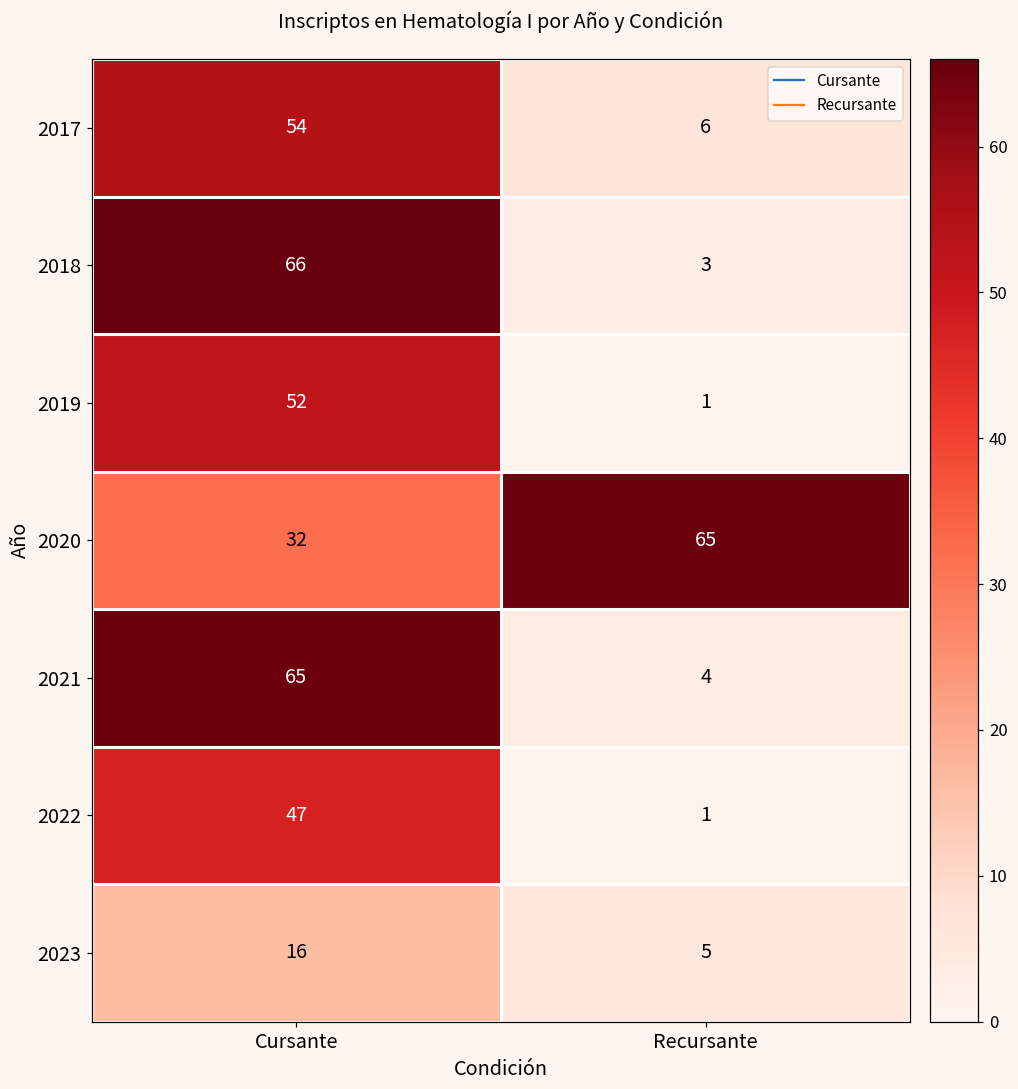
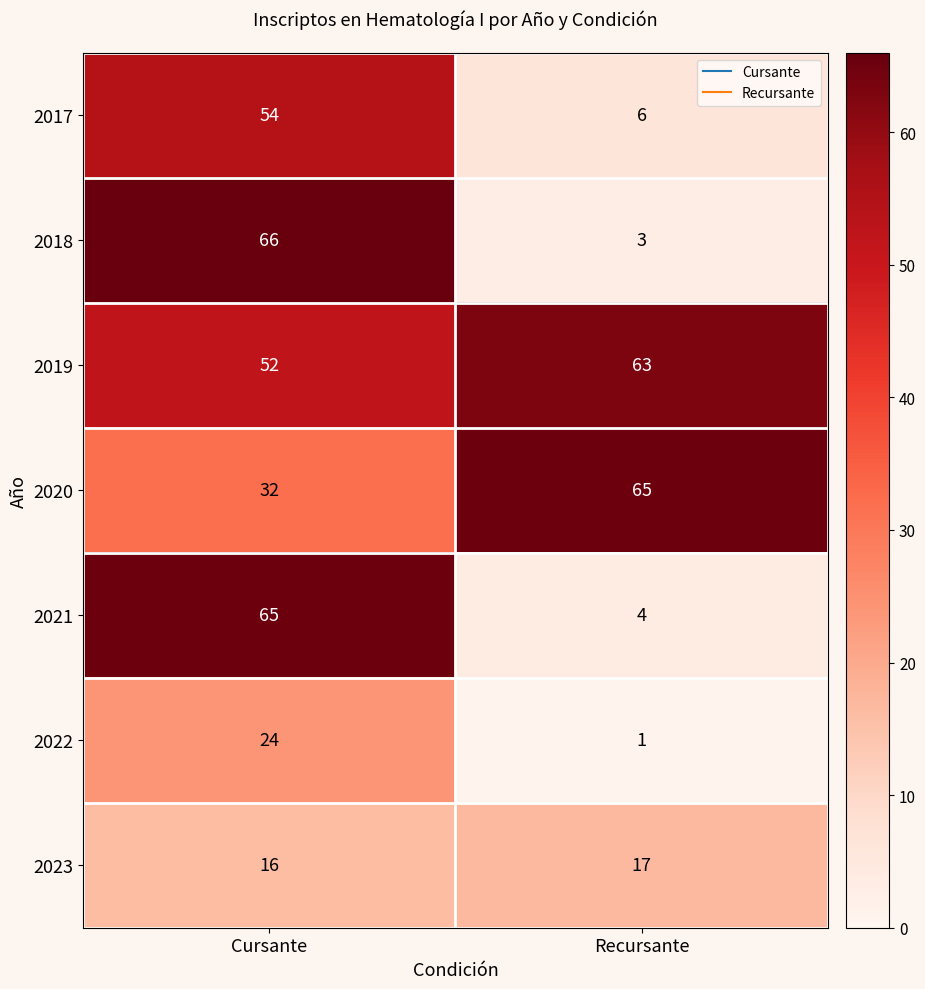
  {
    "2017": {
      "Cursante": 54,
      "Recursante": 6
    },
    "2018": {
      "Cursante": 66,
      "Recursante": 3
    },
    "2019": {
      "Cursante": 52,
-     "Recursante": 1
+     "Recursante": 63
    },
    "2020": {
      "Cursante": 32,
      "Recursante": 65
    },
    "2021": {
      "Cursante": 65,
      "Recursante": 4
    },
    "2022": {
-     "Cursante": 47,
+     "Cursante": 24,
      "Recursante": 1
    },
    "2023": {
      "Cursante": 16,
-     "Recursante": 5
+     "Recursante": 17
    }
  }
